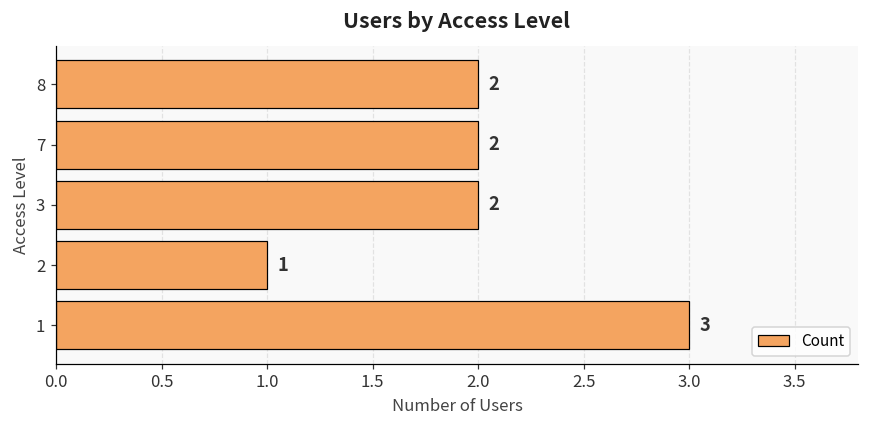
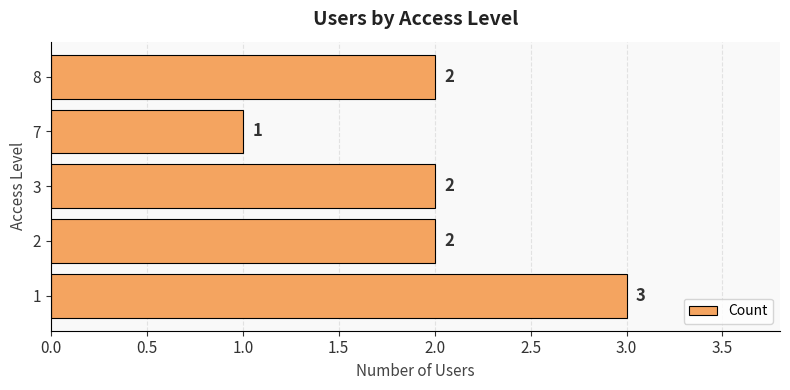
  {
    "8": 2,
-   "7": 2,
+   "7": 1,
    "3": 2,
-   "2": 1,
+   "2": 2,
    "1": 3
  }
